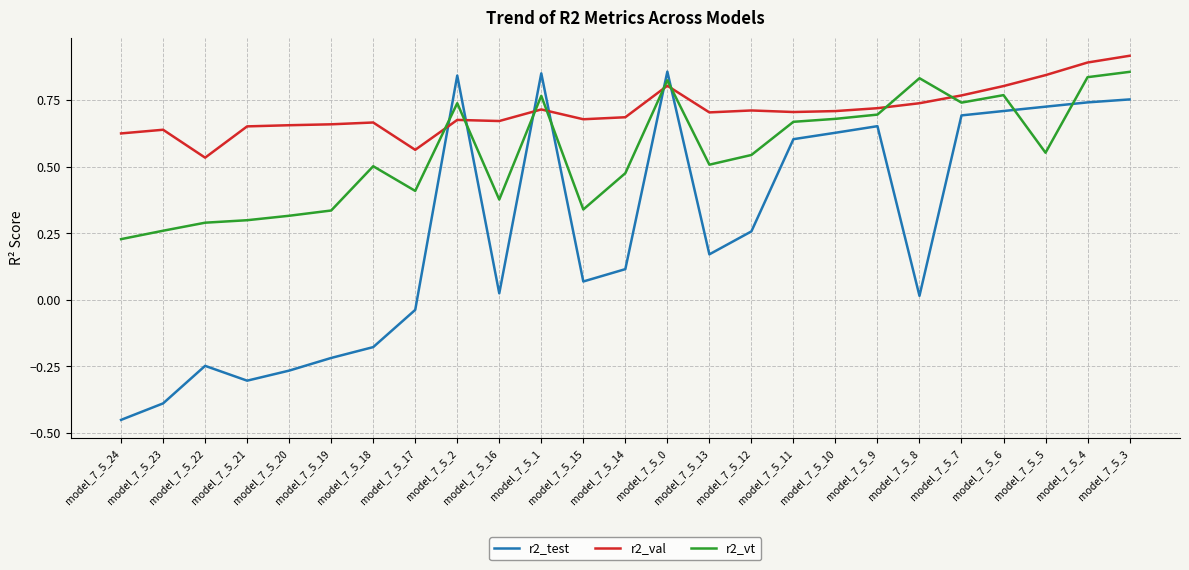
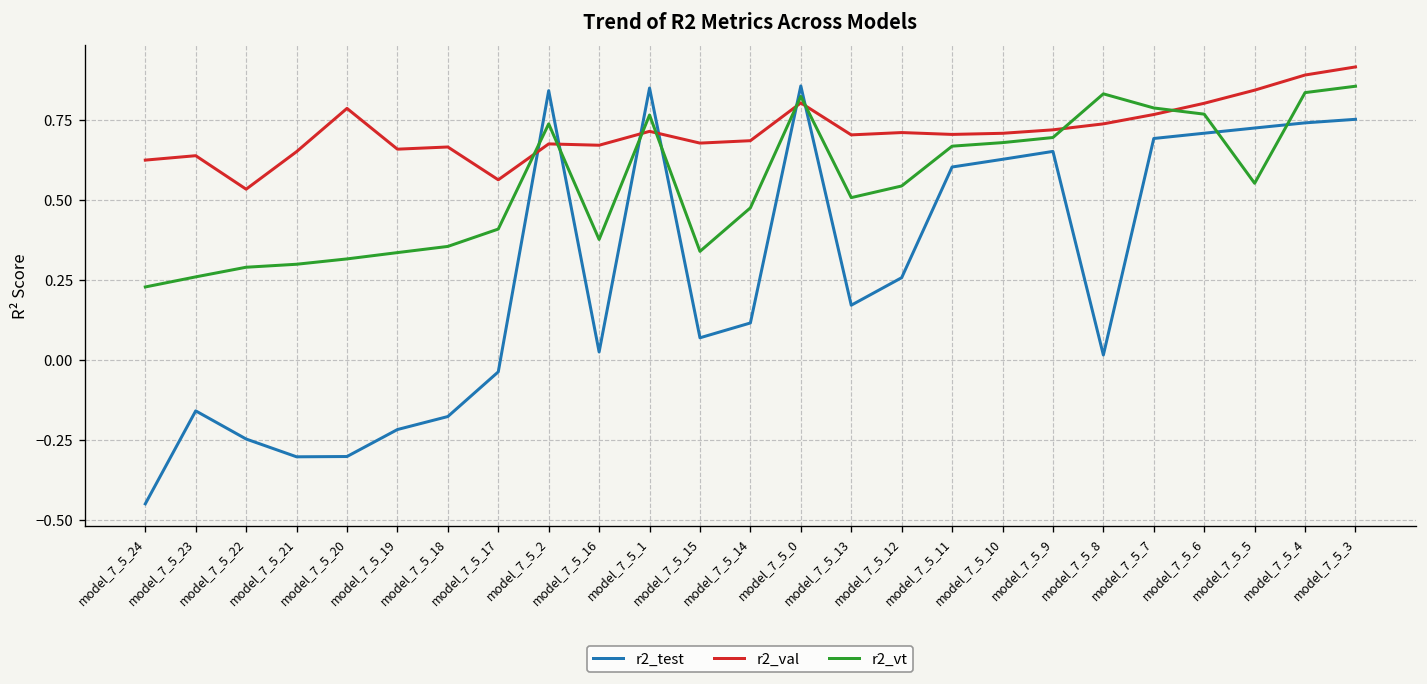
  {
    "r2_test": {
      "model_7_5_24": -0.45,
-     "model_7_5_23": -0.39,
+     "model_7_5_23": -0.16,
      "model_7_5_22": -0.25,
      "model_7_5_21": -0.30,
-     "model_7_5_20": -0.27,
+     "model_7_5_20": -0.30,
      "model_7_5_19": -0.22,
      "model_7_5_18": -0.18,
      "model_7_5_17": -0.04,
      "model_7_5_2": 0.84,
      "model_7_5_16": 0.02,
      "model_7_5_1": 0.85,
      "model_7_5_15": 0.07,
      "model_7_5_14": 0.12,
      "model_7_5_0": 0.86,
      "model_7_5_13": 0.17,
      "model_7_5_12": 0.26,
      "model_7_5_11": 0.60,
      "model_7_5_10": 0.63,
      "model_7_5_9": 0.65,
      "model_7_5_8": 0.02,
      "model_7_5_7": 0.69,
      "model_7_5_6": 0.71,
      "model_7_5_5": 0.72,
      "model_7_5_4": 0.74,
      "model_7_5_3": 0.75
    },
    "r2_val": {
      "model_7_5_24": 0.62,
      "model_7_5_23": 0.64,
      "model_7_5_22": 0.53,
      "model_7_5_21": 0.65,
-     "model_7_5_20": 0.66,
+     "model_7_5_20": 0.79,
      "model_7_5_19": 0.66,
      "model_7_5_18": 0.67,
      "model_7_5_17": 0.56,
      "model_7_5_2": 0.67,
      "model_7_5_16": 0.67,
      "model_7_5_1": 0.71,
      "model_7_5_15": 0.68,
      "model_7_5_14": 0.68,
      "model_7_5_0": 0.80,
      "model_7_5_13": 0.70,
      "model_7_5_12": 0.71,
      "model_7_5_11": 0.70,
      "model_7_5_10": 0.71,
      "model_7_5_9": 0.72,
      "model_7_5_8": 0.74,
      "model_7_5_7": 0.77,
      "model_7_5_6": 0.80,
      "model_7_5_5": 0.84,
      "model_7_5_4": 0.89,
      "model_7_5_3": 0.92
    },
    "r2_vt": {
      "model_7_5_24": 0.23,
      "model_7_5_23": 0.26,
      "model_7_5_22": 0.29,
      "model_7_5_21": 0.30,
      "model_7_5_20": 0.32,
      "model_7_5_19": 0.34,
-     "model_7_5_18": 0.50,
+     "model_7_5_18": 0.35,
      "model_7_5_17": 0.41,
      "model_7_5_2": 0.74,
      "model_7_5_16": 0.38,
      "model_7_5_1": 0.77,
      "model_7_5_15": 0.34,
      "model_7_5_14": 0.48,
      "model_7_5_0": 0.82,
      "model_7_5_13": 0.51,
      "model_7_5_12": 0.54,
      "model_7_5_11": 0.67,
      "model_7_5_10": 0.68,
      "model_7_5_9": 0.69,
      "model_7_5_8": 0.83,
-     "model_7_5_7": 0.74,
+     "model_7_5_7": 0.79,
      "model_7_5_6": 0.77,
      "model_7_5_5": 0.55,
      "model_7_5_4": 0.84,
      "model_7_5_3": 0.86
    }
  }
